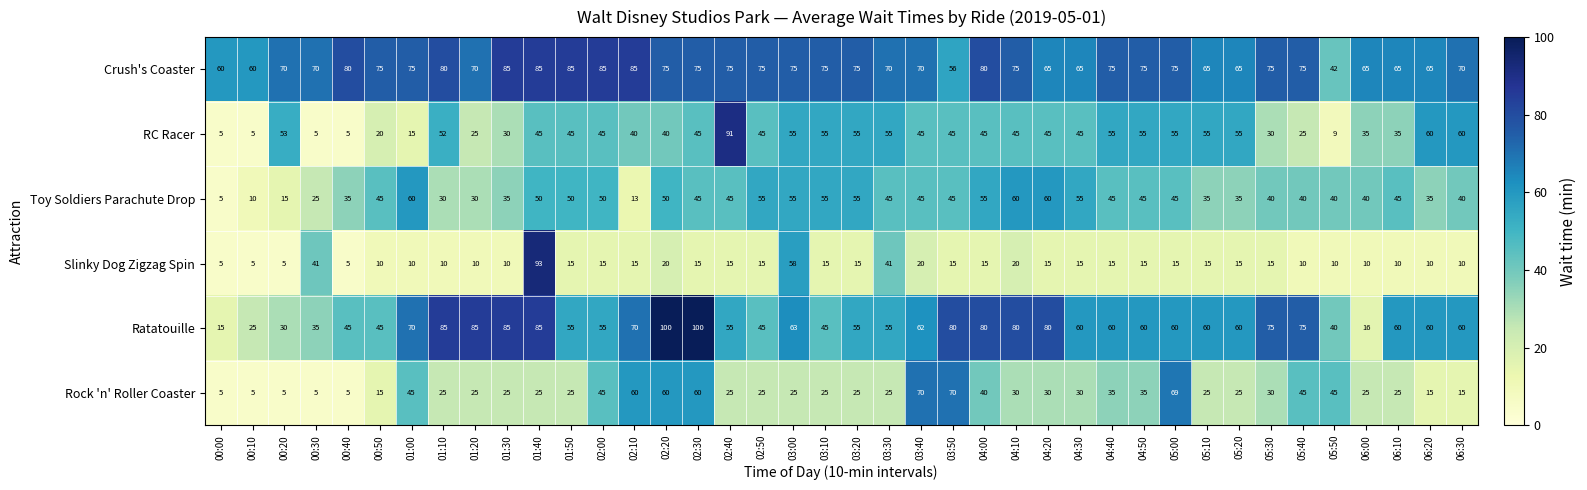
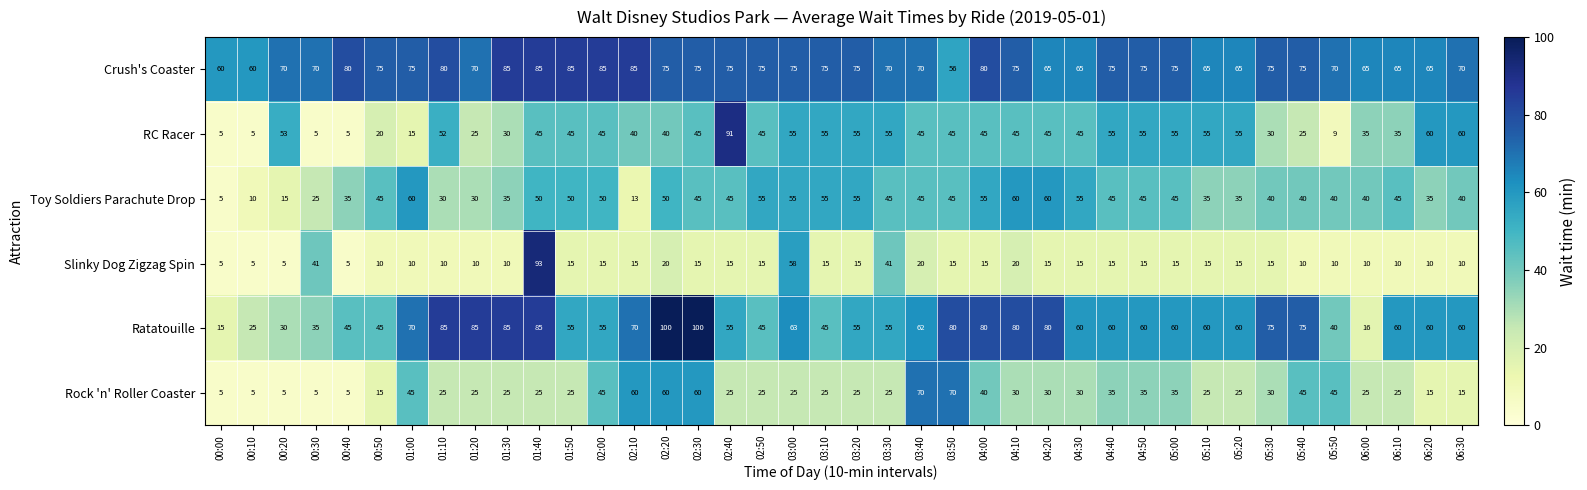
  {
    "Crush's Coaster": {
      "00:00": 60,
      "00:10": 60,
      "00:20": 70,
      "00:30": 70,
      "00:40": 80,
      "00:50": 75,
      "01:00": 75,
      "01:10": 80,
      "01:20": 70,
      "01:30": 85,
      "01:40": 85,
      "01:50": 85,
      "02:00": 85,
      "02:10": 85,
      "02:20": 75,
      "02:30": 75,
      "02:40": 75,
      "02:50": 75,
      "03:00": 75,
      "03:10": 75,
      "03:20": 75,
      "03:30": 70,
      "03:40": 70,
      "03:50": 56,
      "04:00": 80,
      "04:10": 75,
      "04:20": 65,
      "04:30": 65,
      "04:40": 75,
      "04:50": 75,
      "05:00": 75,
      "05:10": 65,
      "05:20": 65,
      "05:30": 75,
      "05:40": 75,
-     "05:50": 42,
+     "05:50": 70,
      "06:00": 65,
      "06:10": 65,
      "06:20": 65,
      "06:30": 70
    },
    "Rock 'n' Roller Coaster": {
      "00:00": 5,
      "00:10": 5,
      "00:20": 5,
      "00:30": 5,
      "00:40": 5,
      "00:50": 15,
      "01:00": 45,
      "01:10": 25,
      "01:20": 25,
      "01:30": 25,
      "01:40": 25,
      "01:50": 25,
      "02:00": 45,
      "02:10": 60,
      "02:20": 60,
      "02:30": 60,
      "02:40": 25,
      "02:50": 25,
      "03:00": 25,
      "03:10": 25,
      "03:20": 25,
      "03:30": 25,
      "03:40": 70,
      "03:50": 70,
      "04:00": 40,
      "04:10": 30,
      "04:20": 30,
      "04:30": 30,
      "04:40": 35,
      "04:50": 35,
-     "05:00": 69,
+     "05:00": 35,
      "05:10": 25,
      "05:20": 25,
      "05:30": 30,
      "05:40": 45,
      "05:50": 45,
      "06:00": 25,
      "06:10": 25,
      "06:20": 15,
      "06:30": 15
    }
  }
